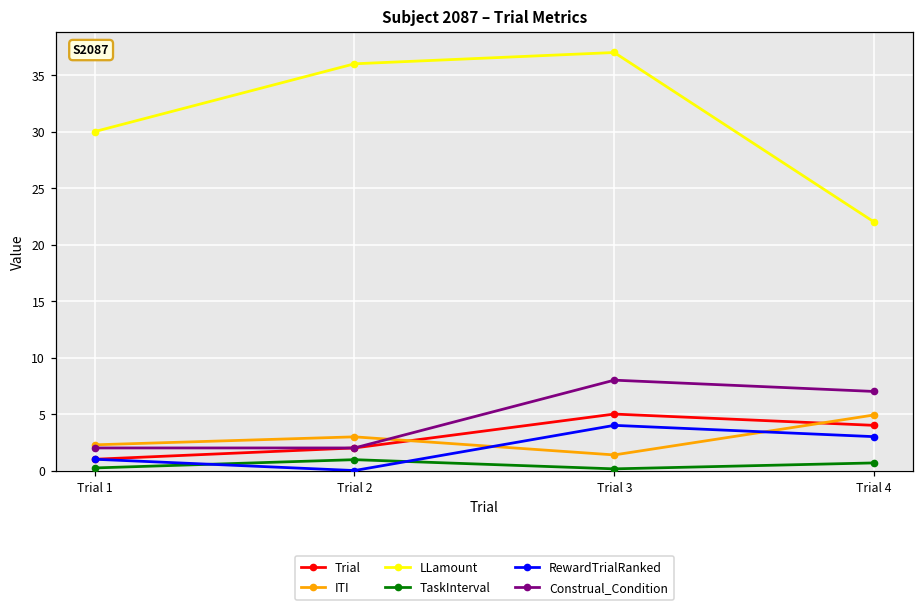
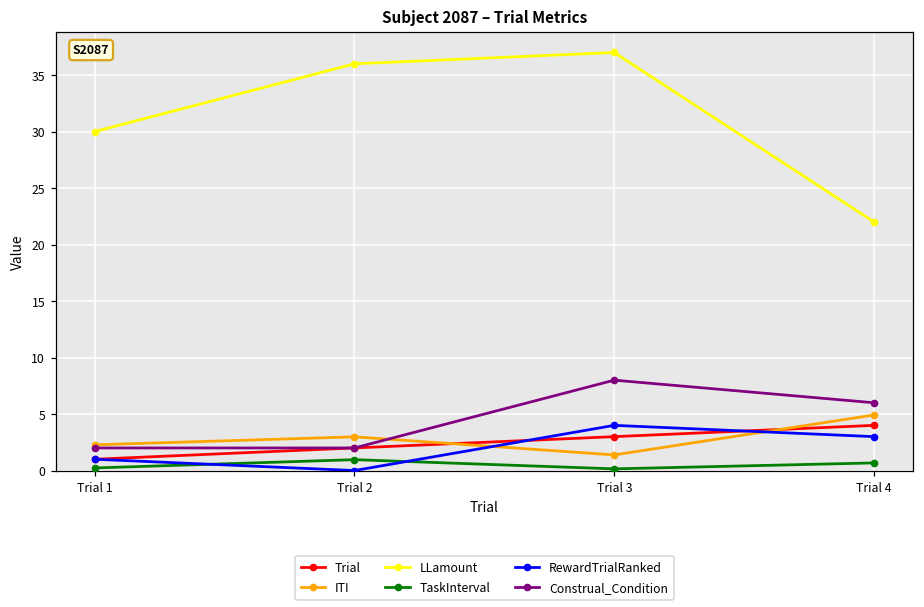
  {
    "Trial": {
-     "Trial 3": 5,
+     "Trial 3": 3,
      "Trial 4": 4
    },
    "ITI": {
      "Trial 1": 2.3,
      "Trial 2": 3,
      "Trial 3": 1.4,
      "Trial 4": 5
    },
    "LLamount": {
      "Trial 1": 30,
      "Trial 2": 36,
      "Trial 3": 37,
      "Trial 4": 22
    },
    "TaskInterval": {
      "Trial 1": 0,
      "Trial 2": 1,
      "Trial 3": 0,
      "Trial 4": 0.7
    },
    "RewardTrialRanked": {
      "Trial 2": 0,
      "Trial 3": 4,
      "Trial 4": 3
    },
    "Construal_Condition": {
      "Trial 1": 2,
      "Trial 3": 8,
-     "Trial 4": 7
+     "Trial 4": 6
    }
  }
